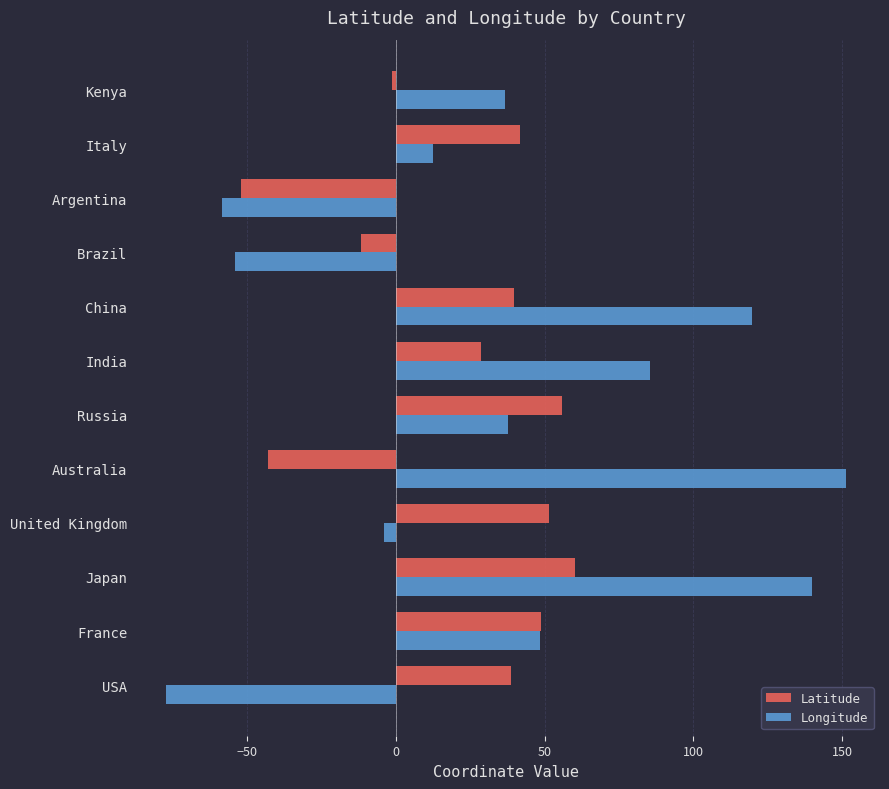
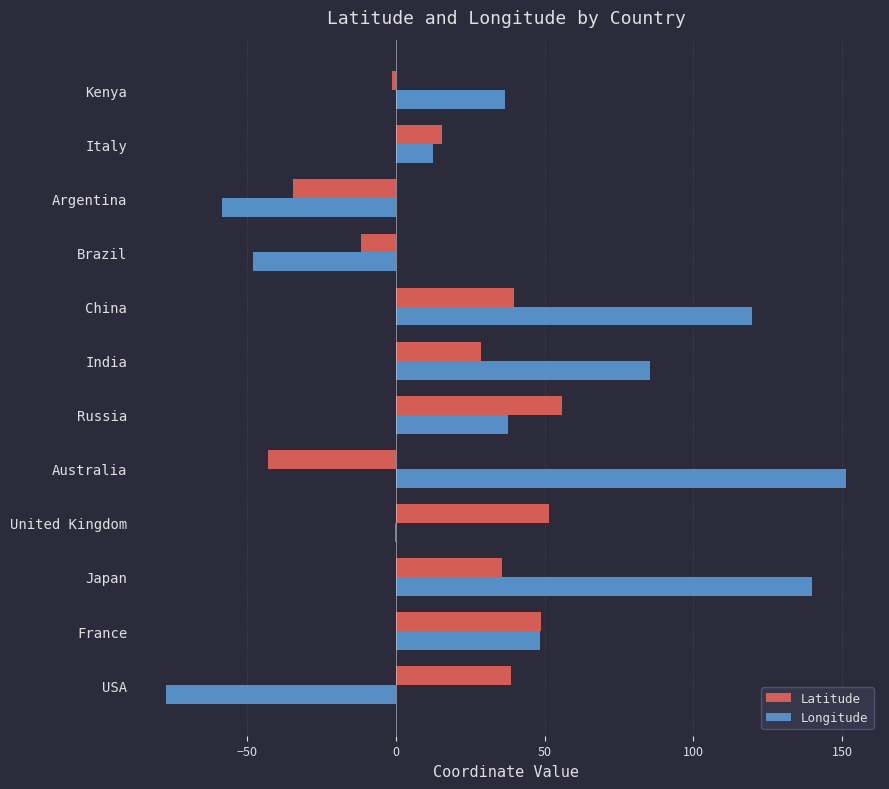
  {
    "Latitude": {
      "Kenya": -1,
-     "Italy": 42,
-     "Argentina": -52,
+     "Italy": 16,
+     "Argentina": -35,
      "Brazil": -12,
      "China": 40,
      "India": 29,
      "Russia": 56,
      "Australia": -43,
      "United Kingdom": 52,
-     "Japan": 60,
+     "Japan": 36,
      "France": 49,
      "USA": 39
    },
    "Longitude": {
      "Kenya": 37,
      "Italy": 12,
      "Argentina": -58,
-     "Brazil": -54,
+     "Brazil": -48,
      "China": 120,
      "India": 86,
      "Russia": 38,
      "Australia": 151,
-     "United Kingdom": -4,
+     "United Kingdom": 0,
      "Japan": 140,
      "France": 49,
      "USA": -77
    }
  }
